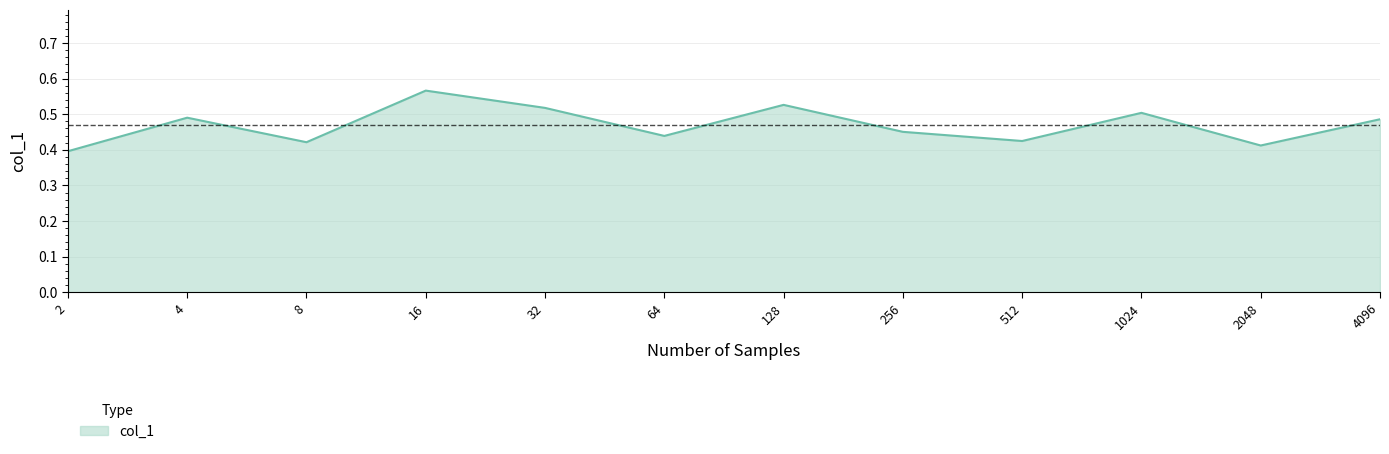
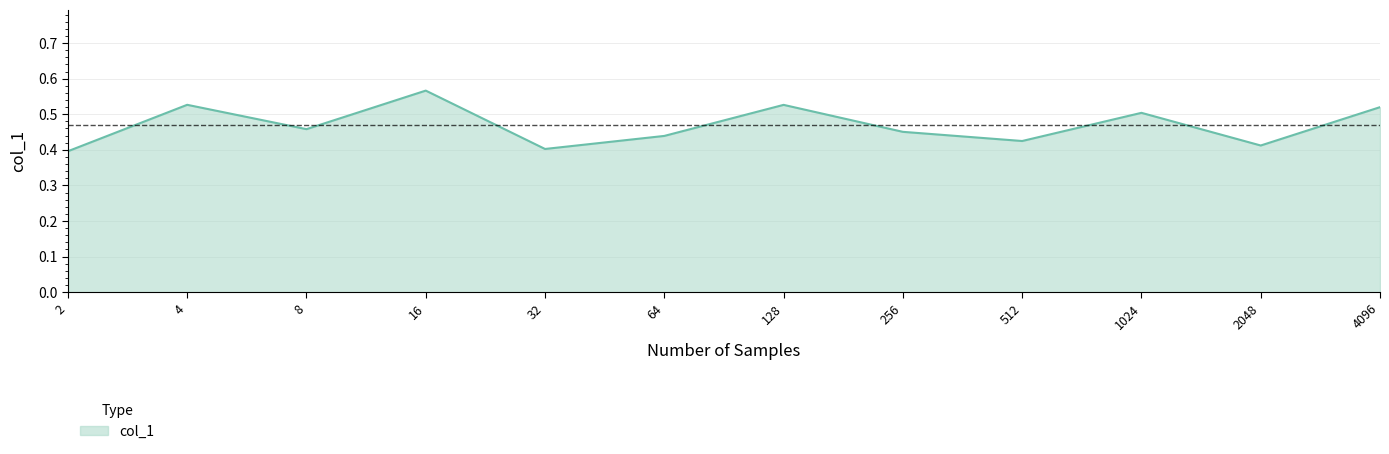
  {
    "2": 0.40,
-   "4": 0.49,
-   "8": 0.42,
+   "4": 0.53,
+   "8": 0.46,
    "16": 0.57,
-   "32": 0.52,
+   "32": 0.40,
    "64": 0.44,
    "128": 0.53,
    "256": 0.45,
    "512": 0.42,
    "1024": 0.50,
    "2048": 0.41,
-   "4096": 0.49
+   "4096": 0.52
  }
